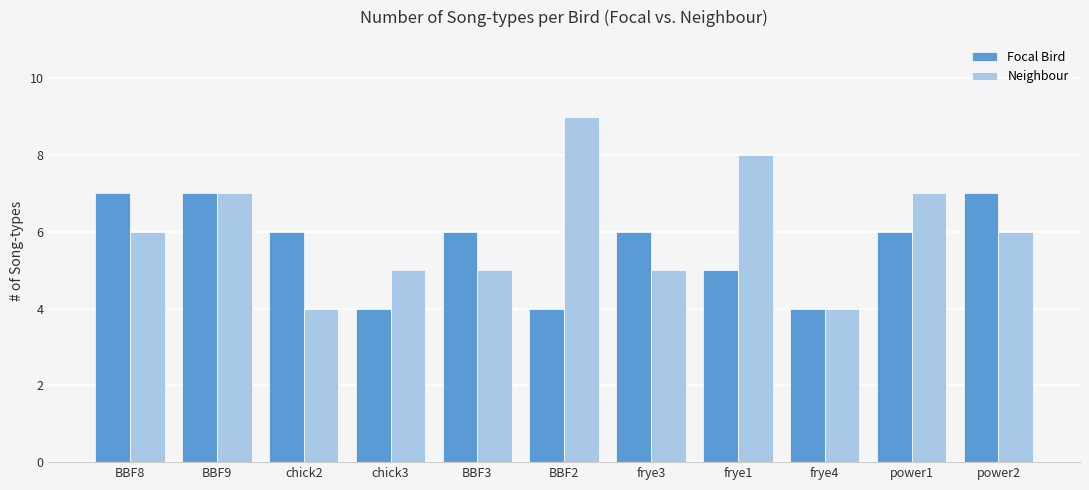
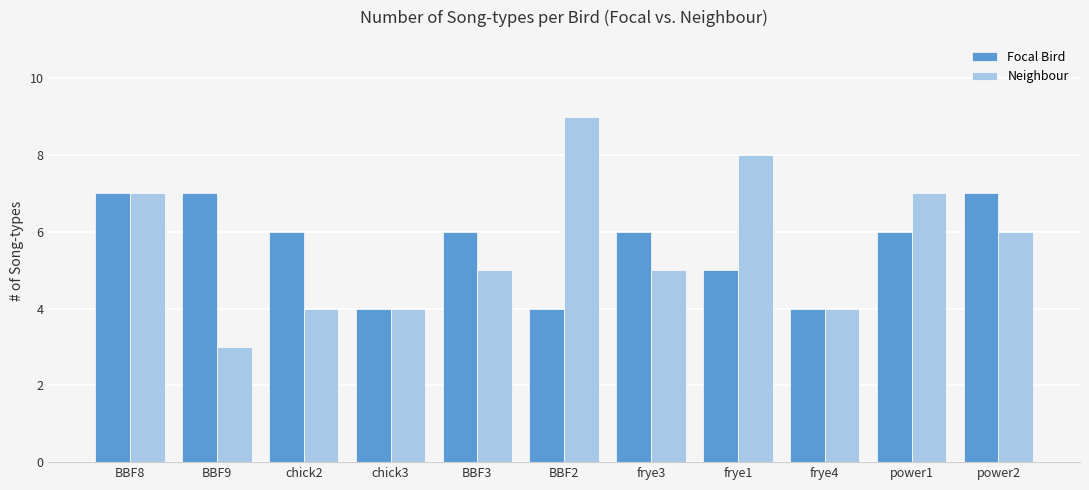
  {
    "Focal Bird": {
      "BBF8": 7,
      "BBF9": 7,
      "chick2": 6,
      "chick3": 4,
      "BBF3": 6,
      "BBF2": 4,
      "frye3": 6,
      "frye1": 5,
      "frye4": 4,
      "power1": 6,
      "power2": 7
    },
    "Neighbour": {
-     "BBF8": 6,
-     "BBF9": 7,
+     "BBF8": 7,
+     "BBF9": 3,
      "chick2": 4,
-     "chick3": 5,
+     "chick3": 4,
      "BBF3": 5,
      "BBF2": 9,
      "frye3": 5,
      "frye1": 8,
      "frye4": 4,
      "power1": 7,
      "power2": 6
    }
  }
